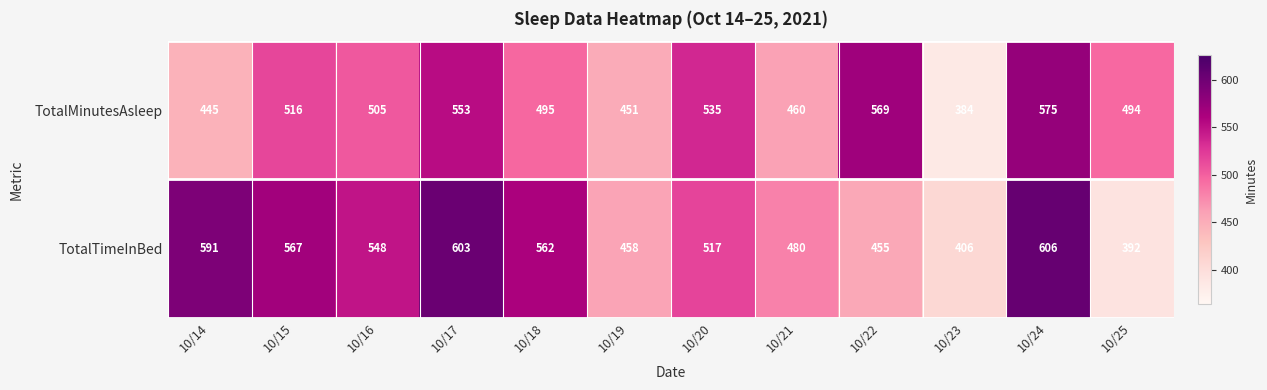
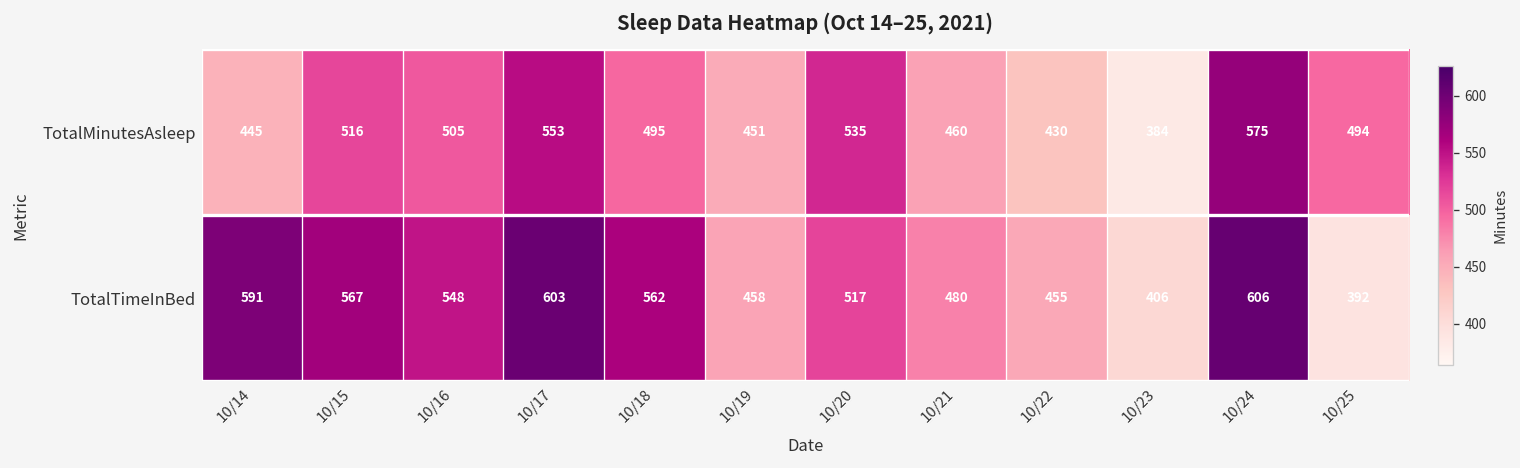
  {
    "TotalMinutesAsleep": {
      "10/14": 445,
      "10/15": 516,
      "10/16": 505,
      "10/17": 553,
      "10/18": 495,
      "10/19": 451,
      "10/20": 535,
      "10/21": 460,
-     "10/22": 569,
+     "10/22": 430,
      "10/24": 575,
      "10/25": 494
    },
    "TotalTimeInBed": {
      "10/14": 591,
      "10/15": 567,
      "10/16": 548,
      "10/17": 603,
      "10/18": 562,
      "10/19": 458,
      "10/20": 517,
      "10/21": 480,
      "10/22": 455,
      "10/24": 606
    }
  }
